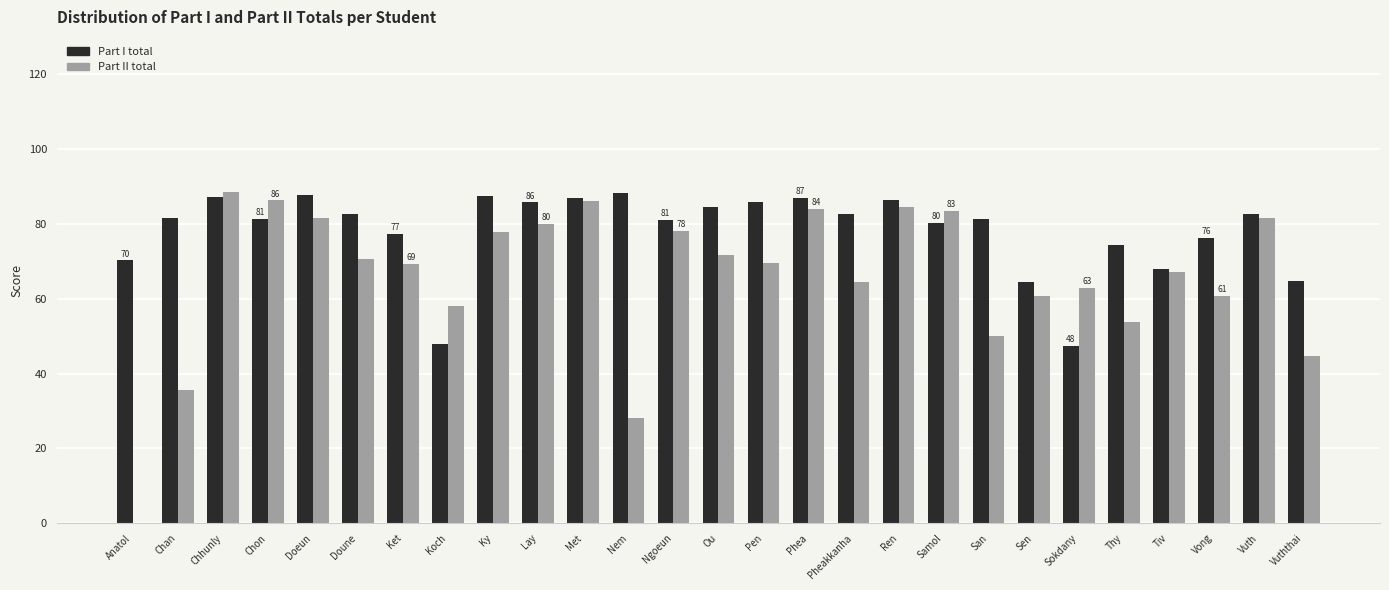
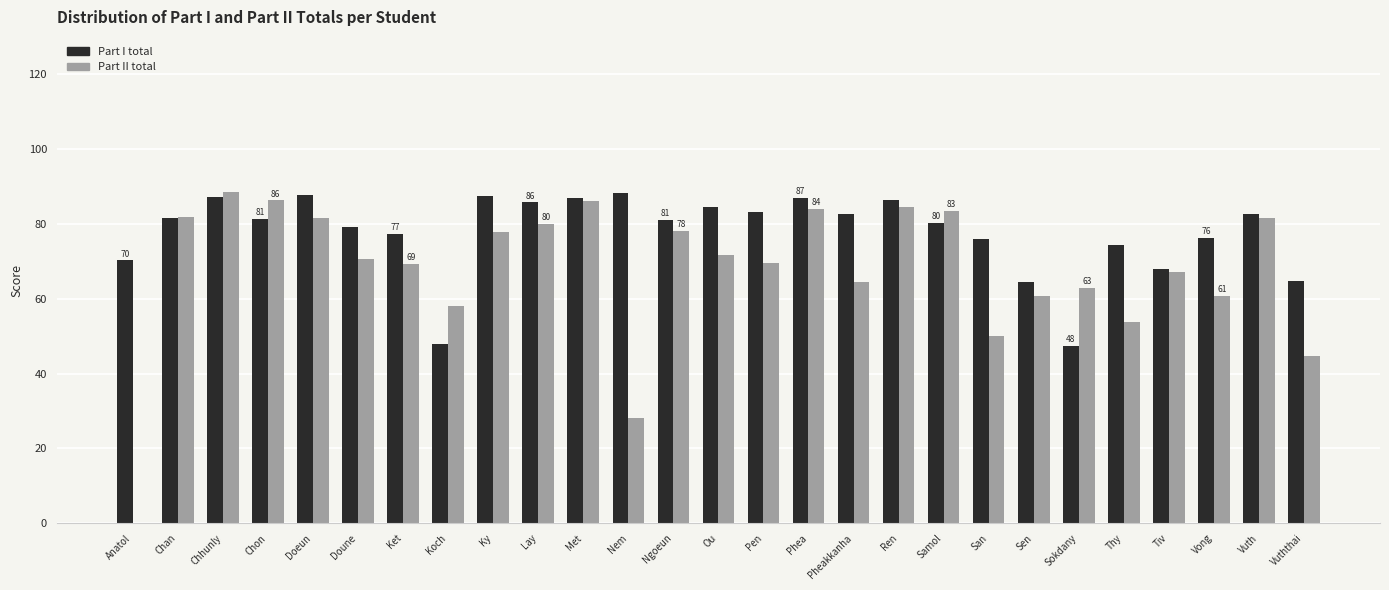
  {
    "Part I total": {
      "Chan": 82,
      "Chhunly": 87,
      "Doeun": 88,
-     "Doune": 83,
+     "Doune": 79,
      "Koch": 48,
      "Ky": 88,
      "Met": 87,
      "Nem": 88,
      "Ou": 85,
-     "Pen": 86,
+     "Pen": 83,
      "Pheakkanha": 83,
      "Ren": 86,
-     "San": 81,
+     "San": 76,
      "Sen": 64,
      "Thy": 74,
      "Tiv": 68,
      "Vuth": 83,
      "Vuththai": 65
    },
    "Part II total": {
      "Anatol": 0,
-     "Chan": 36,
+     "Chan": 82,
      "Chhunly": 88,
      "Doeun": 82,
      "Doune": 71,
      "Koch": 58,
      "Ky": 78,
      "Met": 86,
      "Nem": 28,
      "Ou": 72,
      "Pen": 69,
      "Pheakkanha": 64,
      "Ren": 84,
      "San": 50,
      "Sen": 61,
      "Thy": 54,
      "Tiv": 67,
      "Vuth": 82,
      "Vuththai": 45
    }
  }
